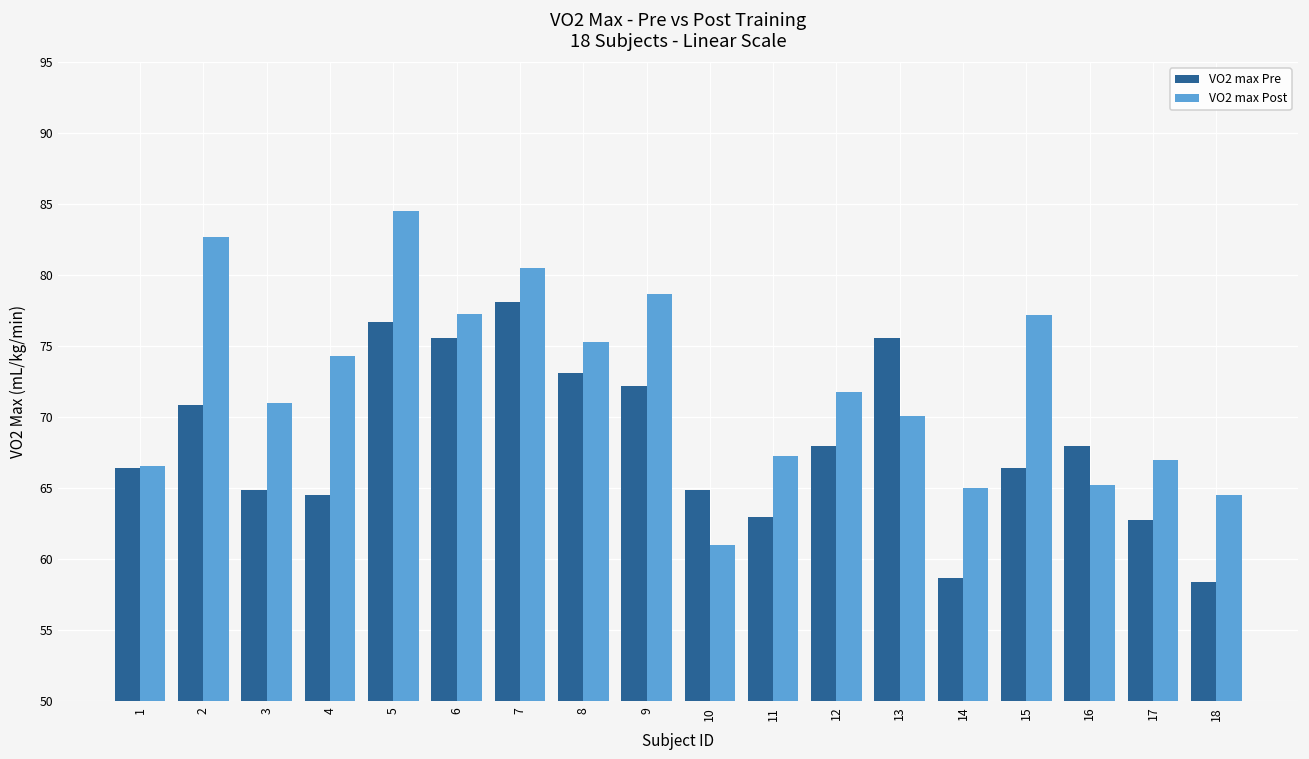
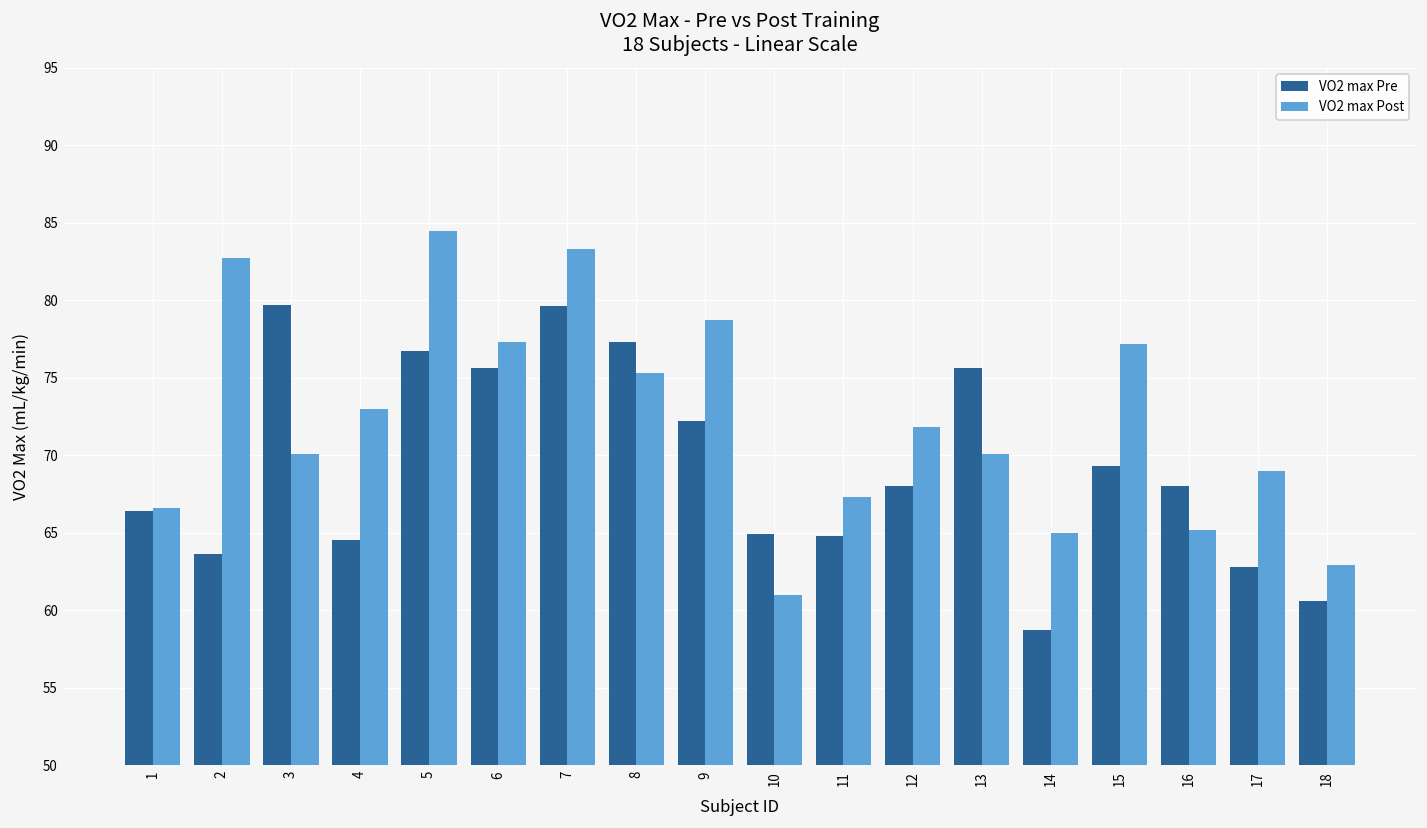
  {
    "VO2 max Pre": {
      "1": 66.4,
-     "2": 70.9,
-     "3": 64.9,
+     "2": 63.6,
+     "3": 79.7,
      "4": 64.5,
      "5": 76.7,
      "6": 75.6,
-     "7": 78.1,
-     "8": 73.1,
+     "7": 79.6,
+     "8": 77.3,
      "9": 72.2,
      "10": 64.9,
-     "11": 63.0,
+     "11": 64.8,
      "12": 68.0,
      "13": 75.6,
      "14": 58.7,
-     "15": 66.4,
+     "15": 69.3,
      "16": 68.0,
      "17": 62.8,
-     "18": 58.4
+     "18": 60.6
    },
    "VO2 max Post": {
      "1": 66.6,
      "2": 82.7,
-     "3": 71.0,
-     "4": 74.3,
+     "3": 70.1,
+     "4": 73.0,
      "5": 84.5,
      "6": 77.3,
-     "7": 80.5,
+     "7": 83.3,
      "8": 75.3,
      "9": 78.7,
      "10": 61.0,
      "11": 67.3,
      "12": 71.8,
      "13": 70.1,
      "14": 65.0,
      "15": 77.2,
      "16": 65.2,
-     "17": 67,
-     "18": 64.5
+     "17": 69,
+     "18": 62.9
    }
  }
